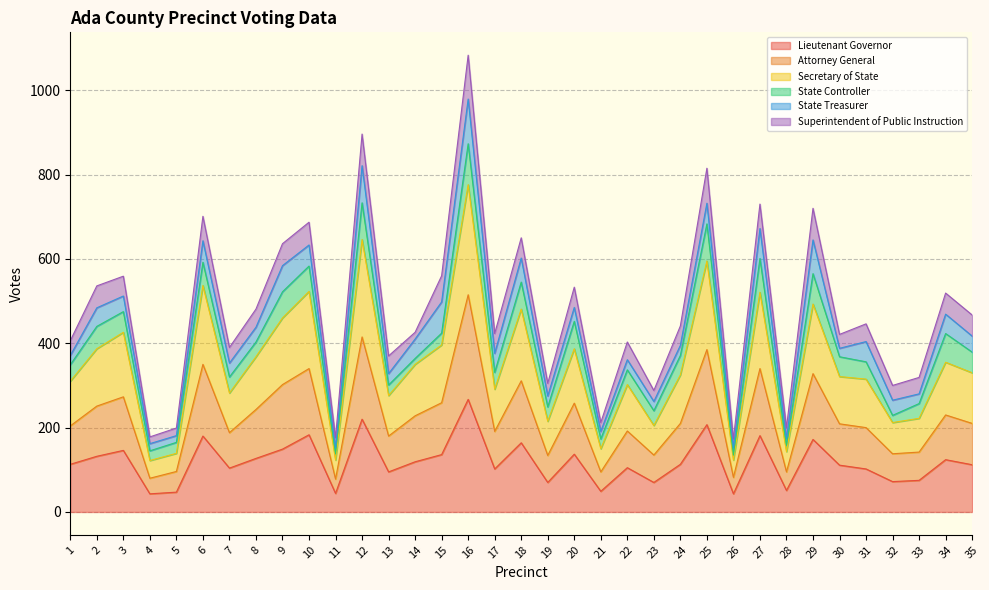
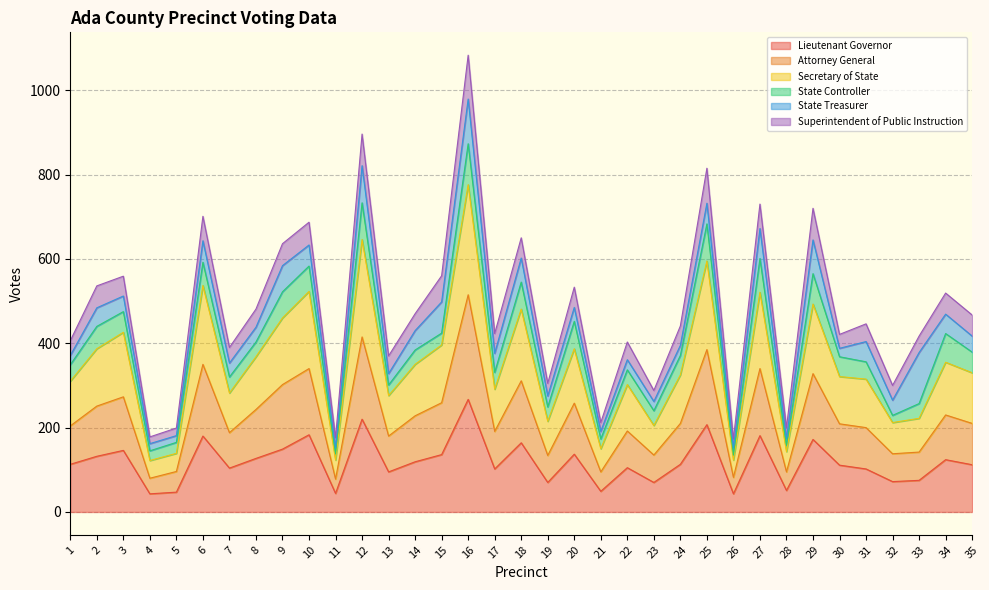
  {
    "State Controller": {
      "1": 40,
      "2": 50,
      "3": 50,
      "4": 20,
      "5": 30,
      "6": 60,
      "7": 40,
      "8": 40,
      "9": 60,
      "10": 60,
      "11": 20,
      "12": 90,
      "13": 30,
-     "14": 10,
+     "14": 30,
      "15": 30,
      "16": 100,
      "17": 40,
      "18": 60,
      "19": 30,
      "20": 70,
      "21": 20,
      "22": 40,
      "23": 40,
      "24": 50,
      "25": 90,
      "26": 10,
      "27": 80,
      "28": 20,
      "29": 70,
      "30": 50,
      "31": 40,
      "32": 20,
      "33": 40,
      "34": 70,
      "35": 50
    },
    "State Treasurer": {
      "1": 20,
      "2": 40,
      "3": 40,
      "4": 20,
      "5": 20,
      "6": 50,
      "7": 30,
      "8": 40,
      "9": 60,
      "10": 50,
      "11": 10,
      "12": 90,
      "13": 30,
      "14": 50,
      "15": 70,
      "16": 110,
      "17": 50,
      "18": 60,
      "19": 30,
      "20": 30,
      "21": 20,
      "22": 20,
      "23": 20,
      "24": 20,
      "25": 50,
      "26": 20,
      "27": 70,
      "28": 20,
      "29": 80,
      "30": 20,
      "31": 50,
      "32": 40,
-     "33": 20,
+     "33": 120,
      "34": 50,
      "35": 40
    },
    "Superintendent of Public Instruction": {
      "1": 40,
      "2": 50,
      "3": 50,
      "4": 20,
      "5": 20,
      "6": 60,
      "7": 40,
      "8": 40,
      "9": 50,
      "10": 50,
      "11": 20,
      "12": 80,
      "13": 40,
-     "14": 20,
+     "14": 40,
      "15": 60,
      "16": 100,
      "17": 50,
      "18": 50,
      "19": 30,
      "20": 50,
      "21": 20,
      "22": 40,
      "23": 30,
      "24": 50,
      "25": 80,
      "26": 20,
      "27": 60,
      "28": 30,
      "29": 80,
      "30": 30,
      "31": 40,
      "32": 40,
      "33": 40,
      "34": 50,
      "35": 50
    }
  }
